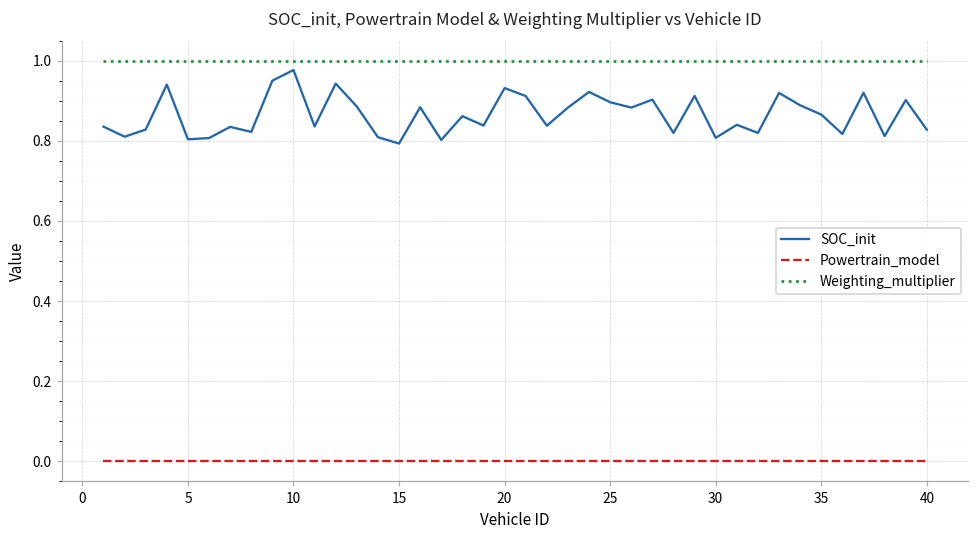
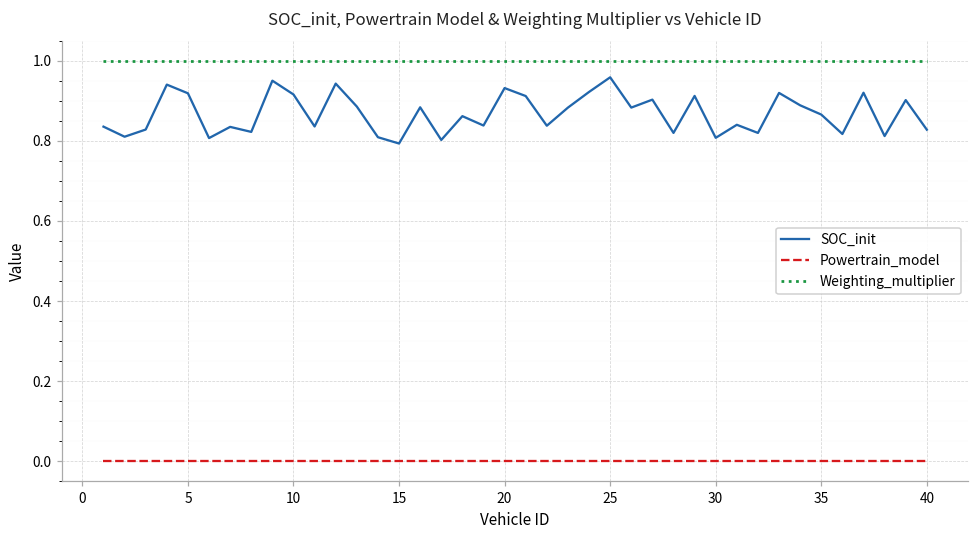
  {
    "SOC_init": {
-     "5": 0.80,
-     "10": 0.98,
+     "5": 0.92,
+     "10": 0.92,
      "15": 0.79,
      "20": 0.93,
-     "25": 0.90,
+     "25": 0.96,
      "30": 0.81,
      "35": 0.87,
      "40": 0.83
    },
    "Powertrain_model": {
      "5": 0.00,
      "10": 0.00,
      "15": 0.00,
      "20": 0.00,
      "25": 0.00,
      "30": 0.00,
      "35": 0.00,
      "40": 0.00
    },
    "Weighting_multiplier": {
      "5": 1.00,
      "10": 1.00,
      "15": 1.00,
      "20": 1.00,
      "25": 1.00,
      "30": 1.00,
      "35": 1.00,
      "40": 1.00
    }
  }
